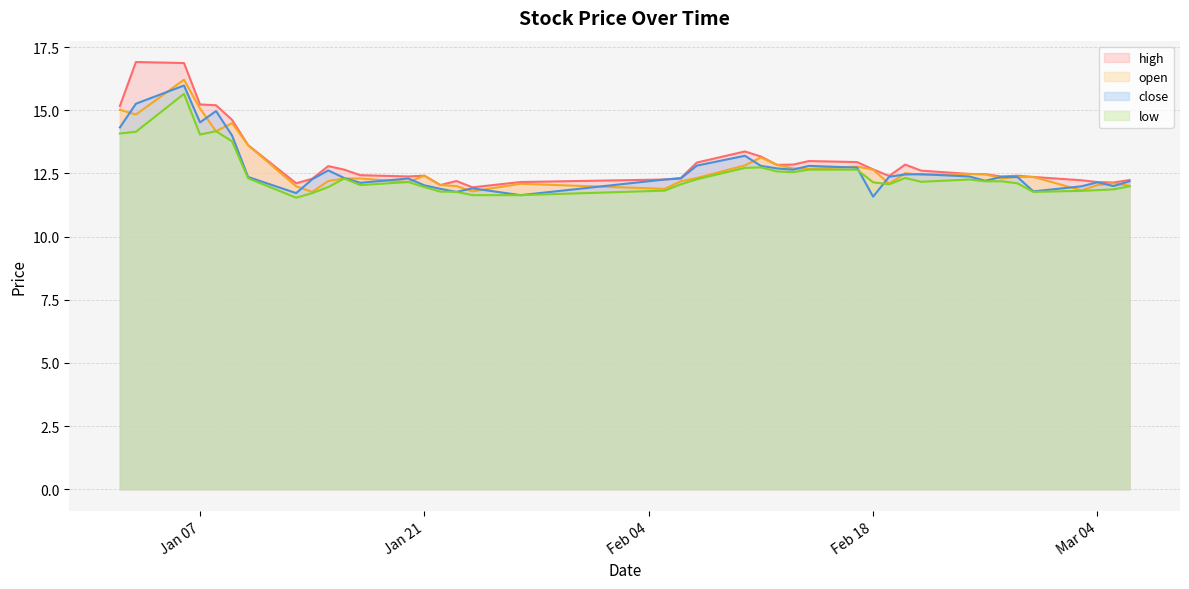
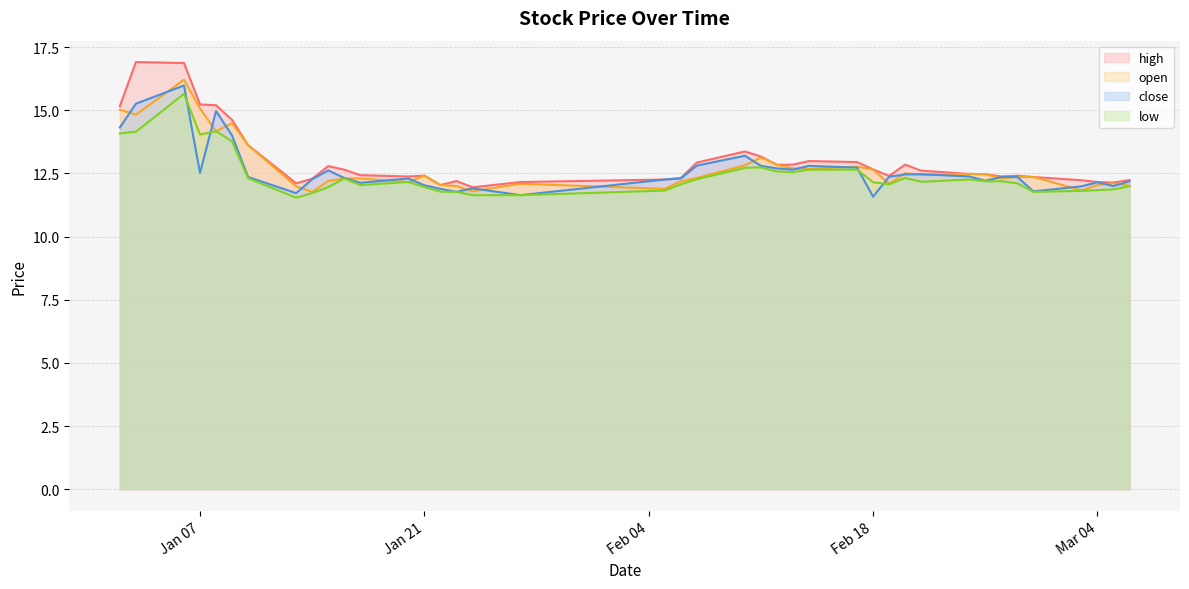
  {
    "close": {
-     "Jan 07": 14.5,
+     "Jan 07": 12.5,
      "Feb 18": 11.6
    }
  }
